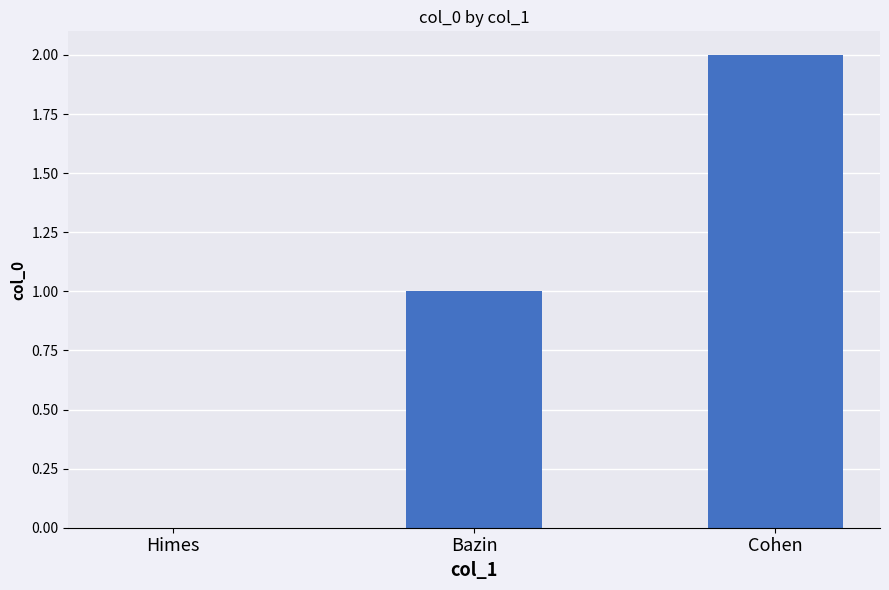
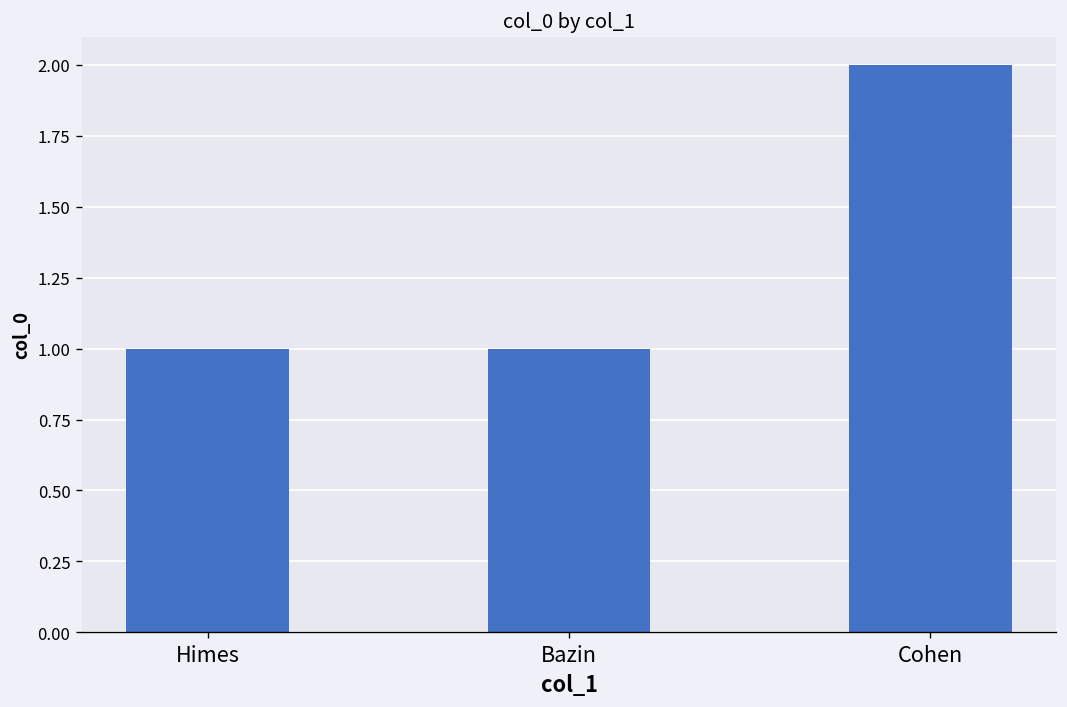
  {
-   "Himes": 0,
+   "Himes": 1,
    "Bazin": 1,
    "Cohen": 2
  }
